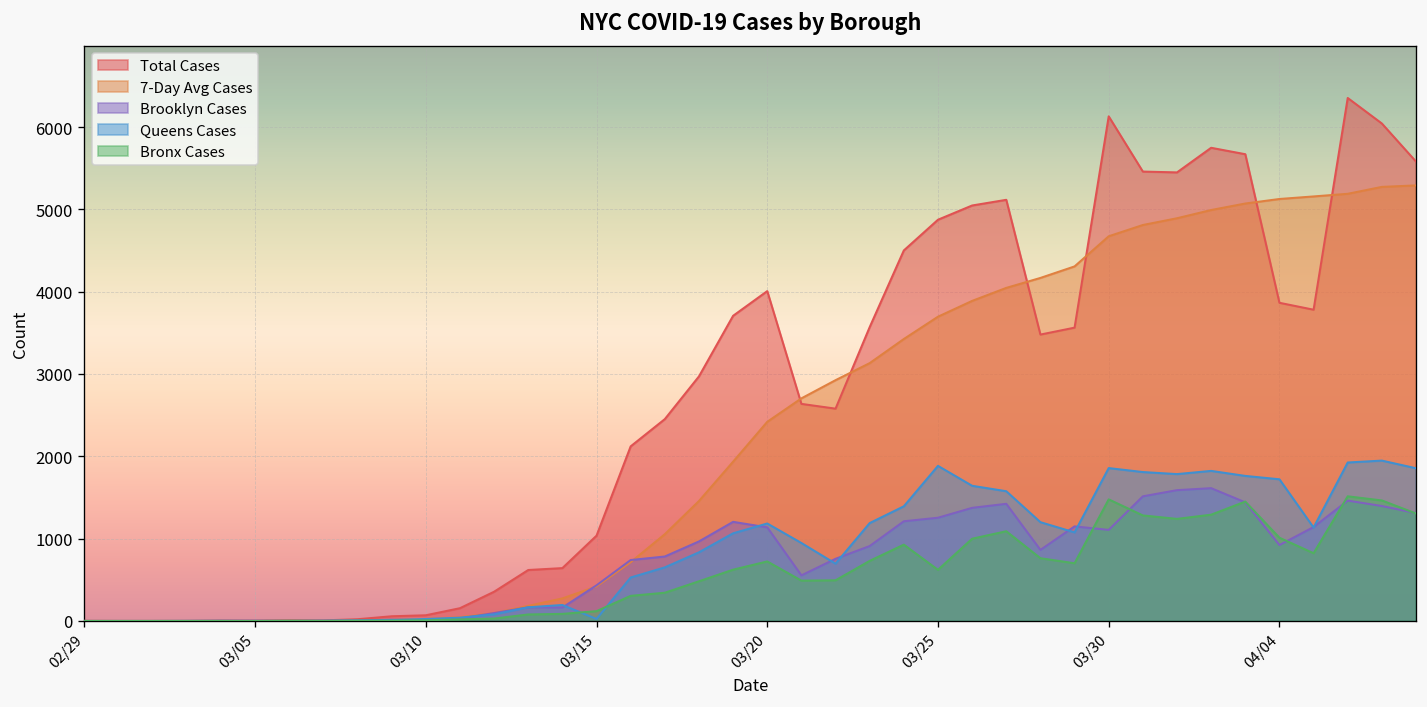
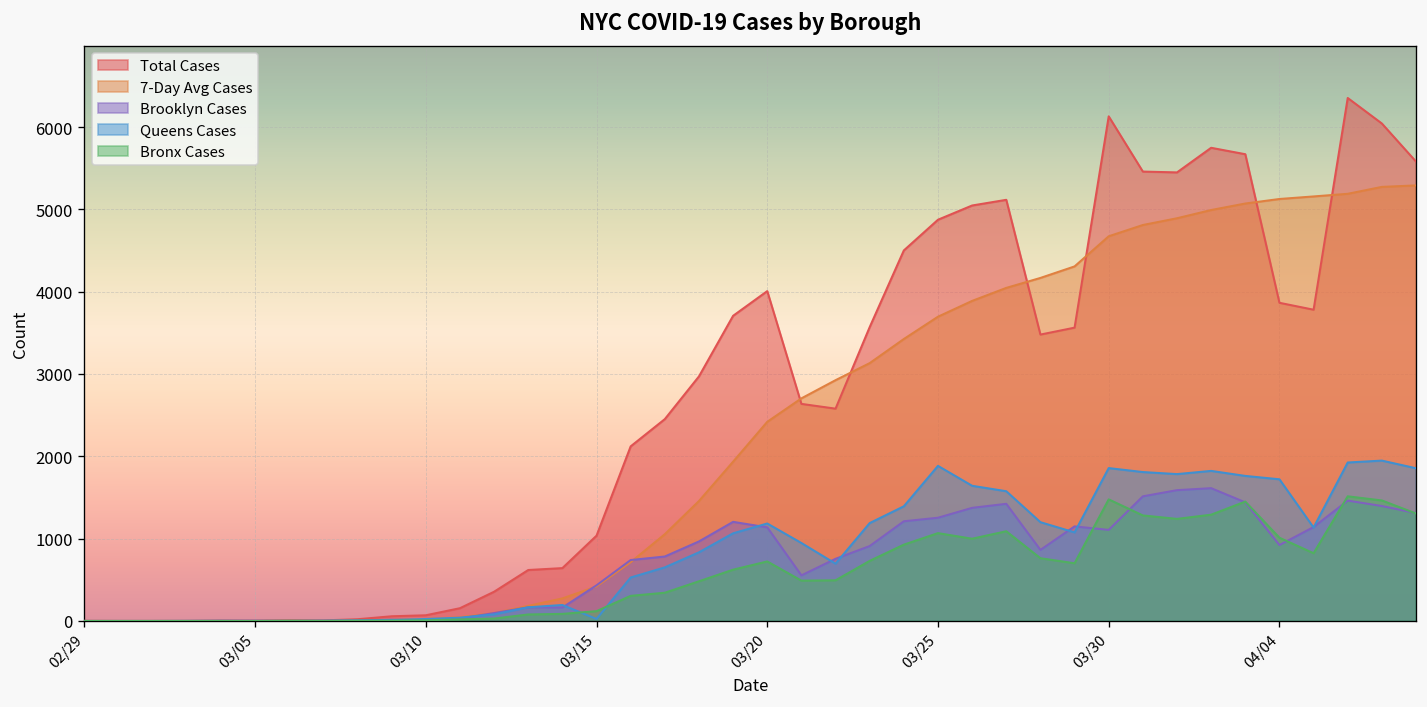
  {
    "Brooklyn Cases": {
      "03/20": 1100,
      "03/25": 1300,
      "03/30": 1100,
      "04/04": 900
    },
    "Queens Cases": {
      "03/15": 0,
      "03/20": 1200,
      "03/25": 1900,
      "03/30": 1900,
      "04/04": 1700
    },
    "Bronx Cases": {
      "03/15": 100,
      "03/20": 700,
-     "03/25": 600,
+     "03/25": 1100,
      "03/30": 1500,
      "04/04": 1000
    }
  }
